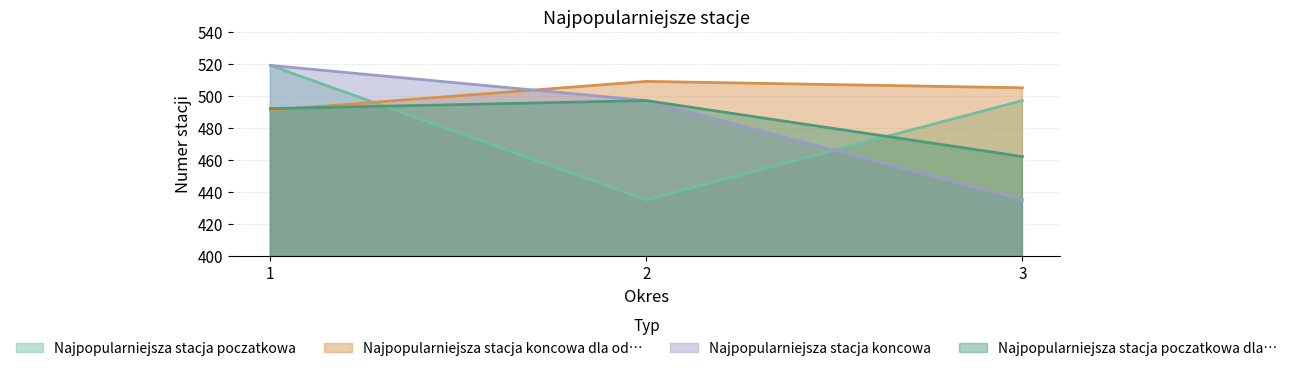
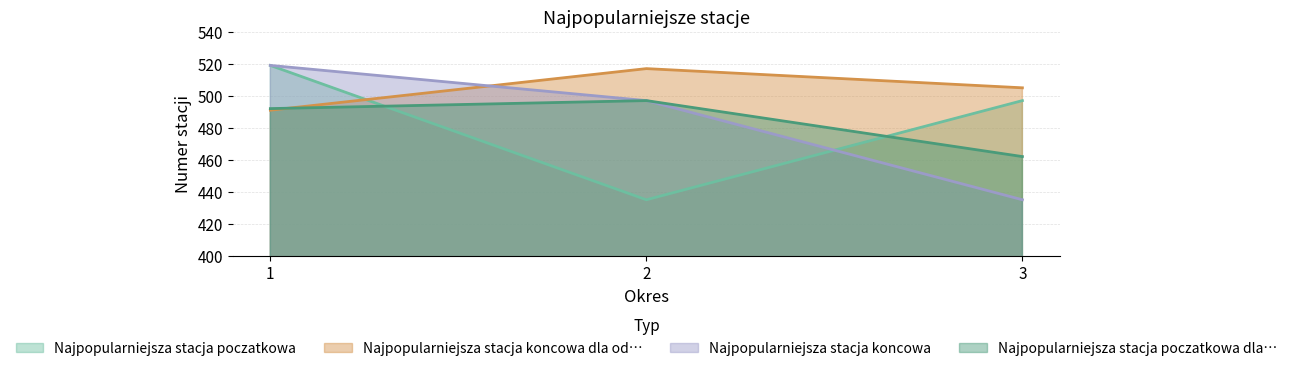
  {
    "Najpopularniejsza stacja koncowa dla od…": {
-     "2": 509,
+     "2": 517,
      "3": 505
    }
  }
